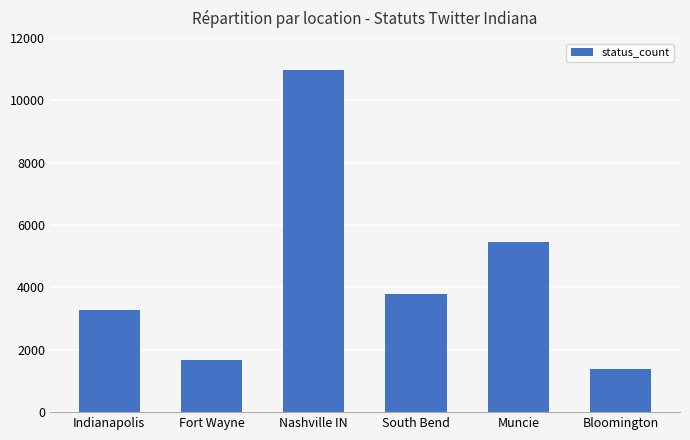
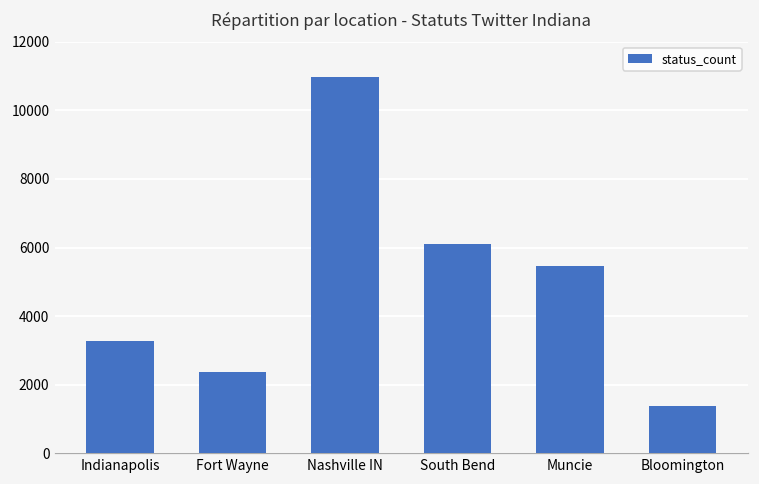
  {
    "Indianapolis": 3300,
-   "Fort Wayne": 1700,
+   "Fort Wayne": 2400,
    "Nashville IN": 11000,
-   "South Bend": 3800,
+   "South Bend": 6100,
    "Muncie": 5500,
    "Bloomington": 1400
  }
